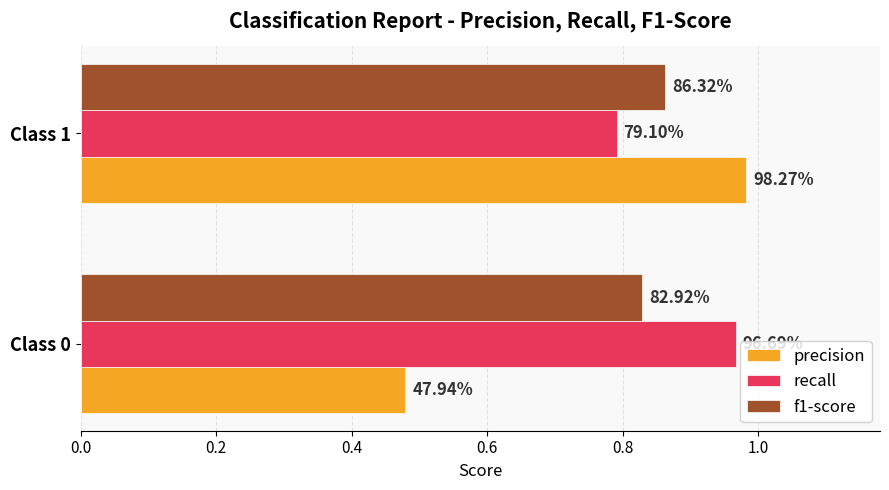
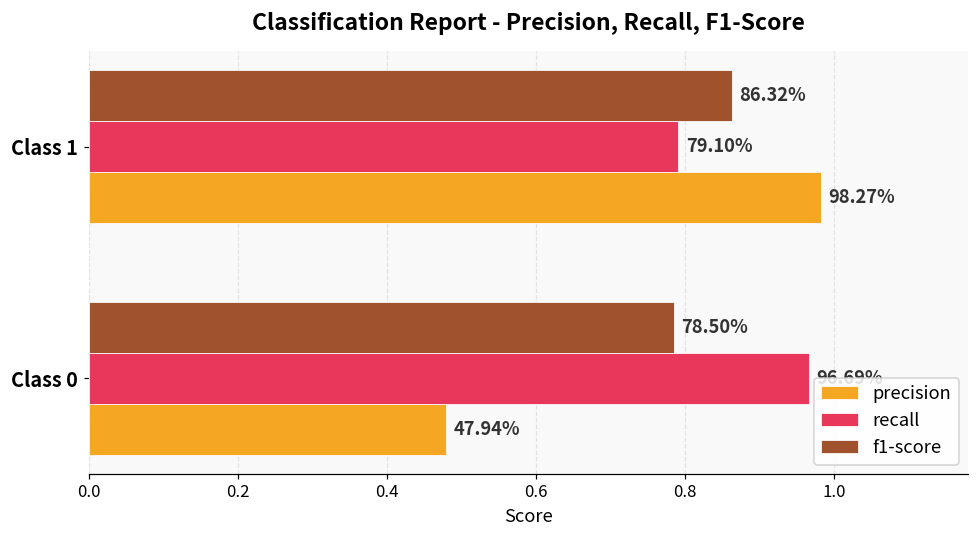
  {
    "precision": {
      "Class 1": "98.27%",
      "Class 0": "47.94%"
    },
    "recall": {
      "Class 1": "79.10%"
    },
    "f1-score": {
      "Class 1": "86.32%",
-     "Class 0": "82.92%"
+     "Class 0": "78.50%"
    }
  }
